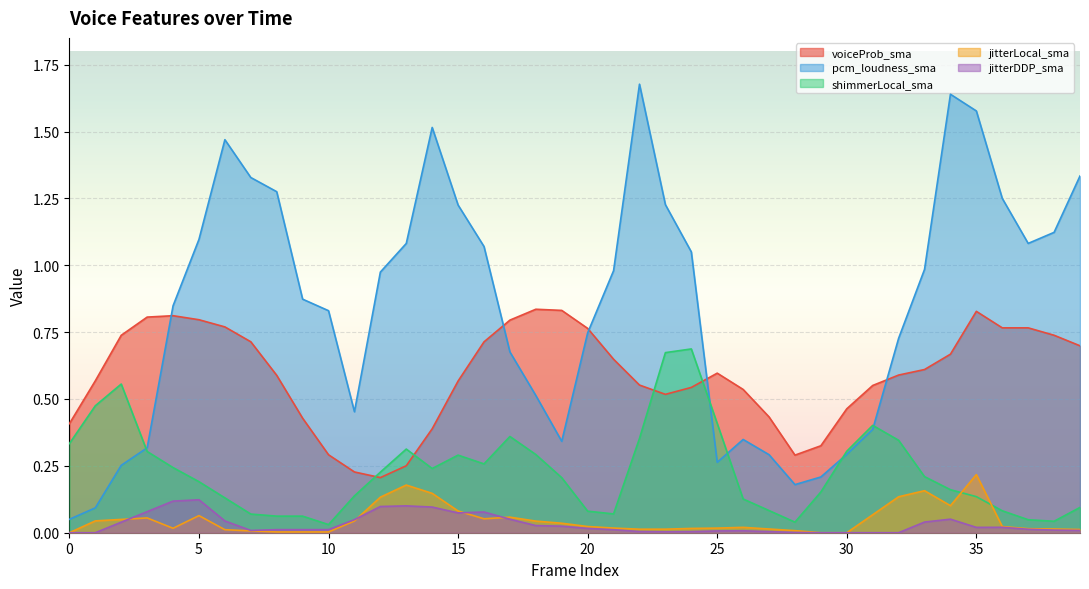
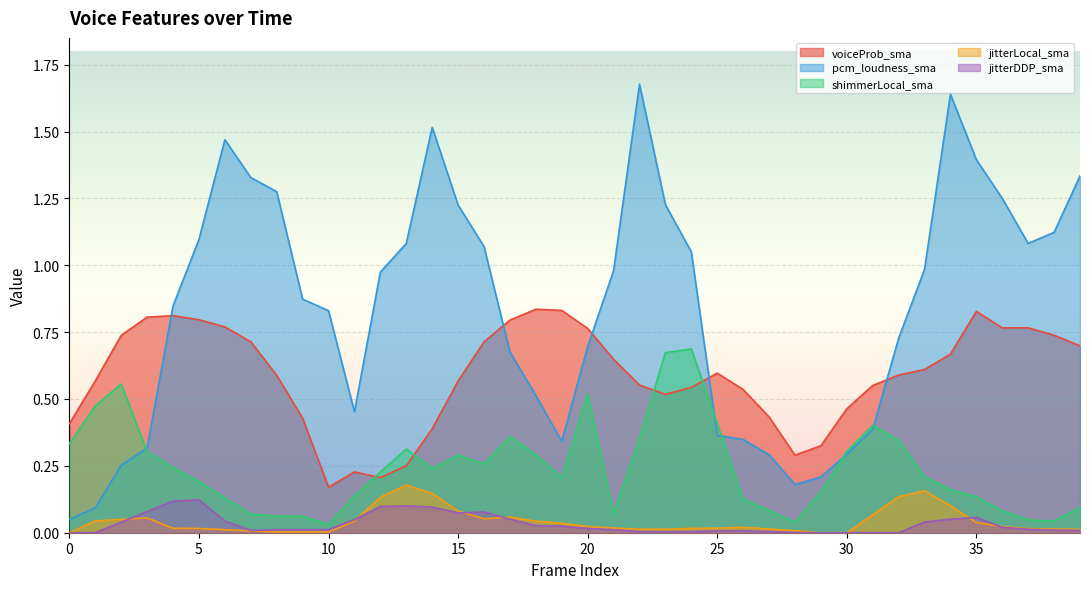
  {
    "voiceProb_sma": {
      "0": 0.41,
      "5": 0.80,
-     "10": 0.29,
+     "10": 0.17,
      "15": 0.57,
      "20": 0.76,
      "25": 0.60,
      "30": 0.46,
      "35": 0.83
    },
    "pcm_loudness_sma": {
      "0": 0.05,
      "5": 1.10,
      "10": 0.83,
      "15": 1.23,
-     "20": 0.75,
-     "25": 0.26,
+     "20": 0.70,
+     "25": 0.36,
      "30": 0.29,
-     "35": 1.58
+     "35": 1.39
    },
    "shimmerLocal_sma": {
      "0": 0.33,
      "5": 0.19,
      "10": 0.03,
      "15": 0.29,
-     "20": 0.08,
+     "20": 0.52,
      "25": 0.41,
      "30": 0.30,
      "35": 0.13
    },
    "jitterLocal_sma": {
-     "5": 0.06,
+     "5": 0.02,
      "25": 0.02,
-     "35": 0.22
+     "35": 0.04
    },
    "jitterDDP_sma": {
      "5": 0.12,
      "25": 0.01,
-     "35": 0.02
+     "35": 0.06
    }
  }
